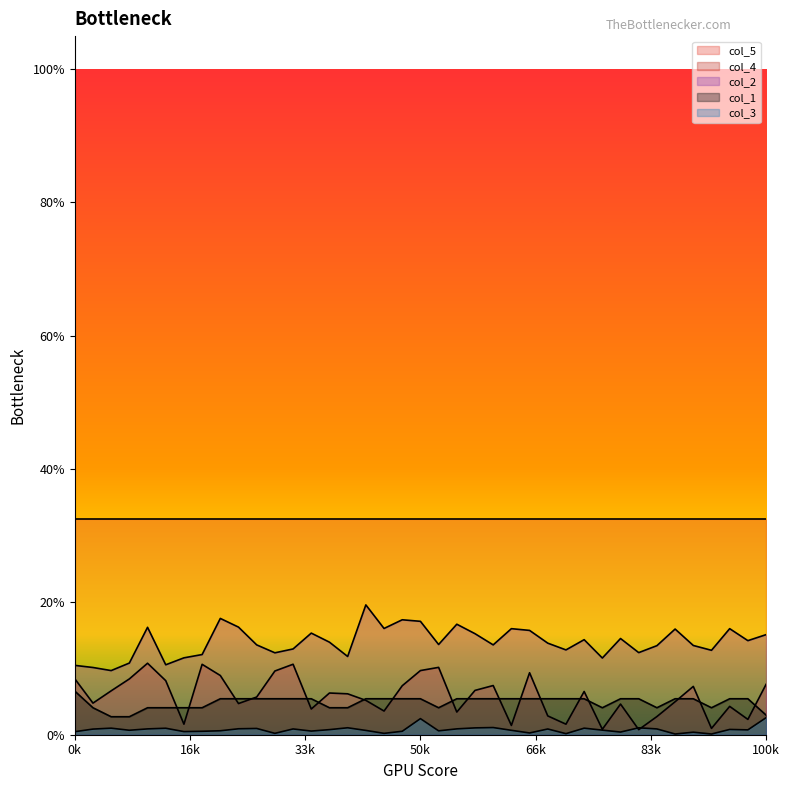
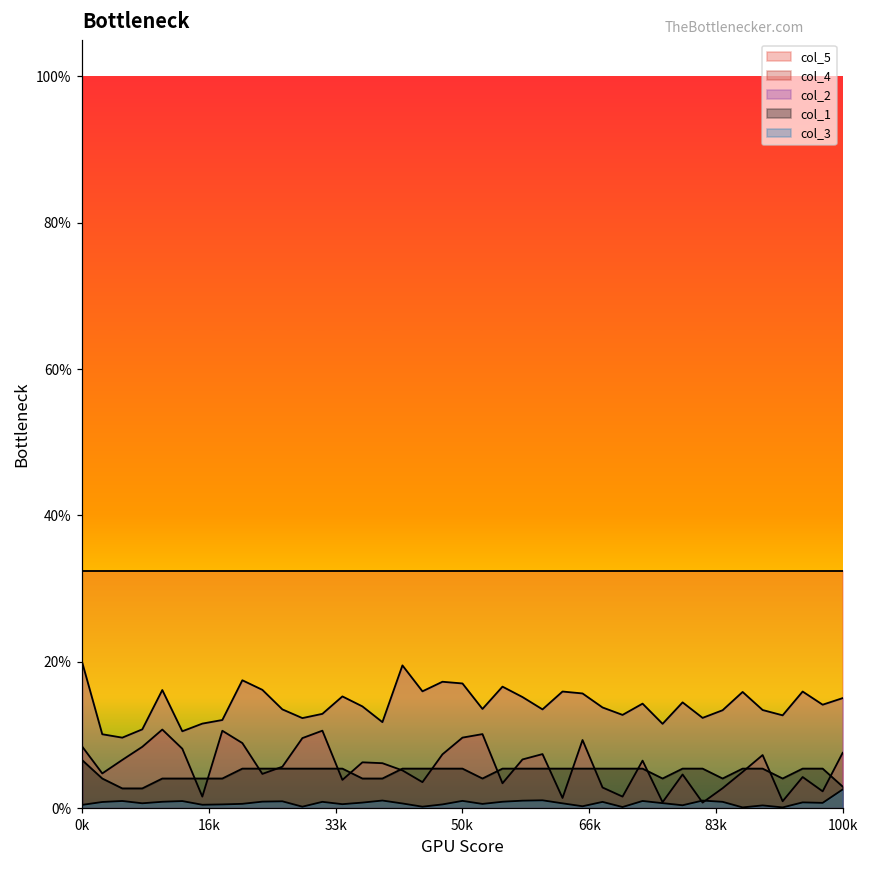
  {
    "col_2": {
-     "0k": "10%",
+     "0k": "20%",
      "50k": "17%",
      "100k": "15%"
    },
    "col_1": {
      "0k": "7%",
      "50k": "5%",
      "100k": "3%"
    },
    "col_3": {
      "0k": "0%",
-     "50k": "2%",
+     "50k": "1%",
      "100k": "3%"
    }
  }
